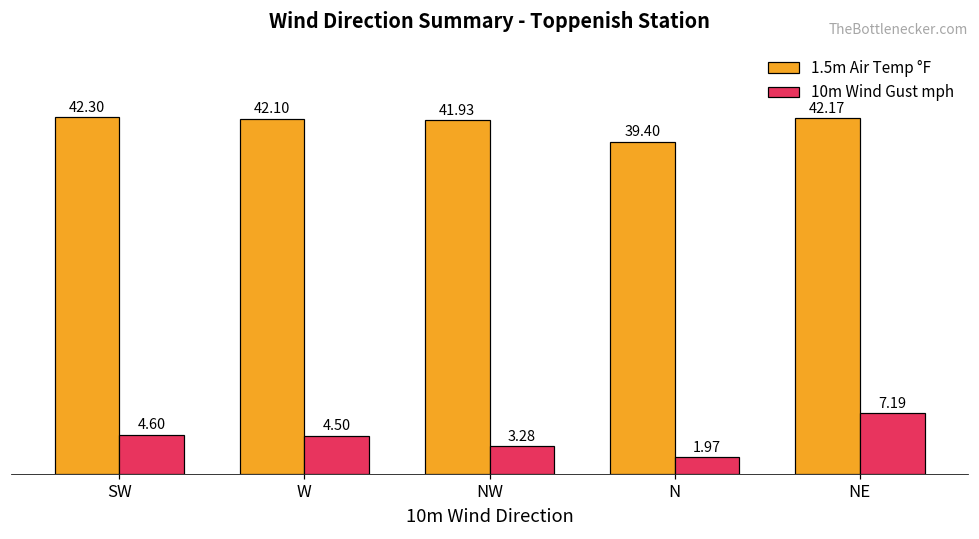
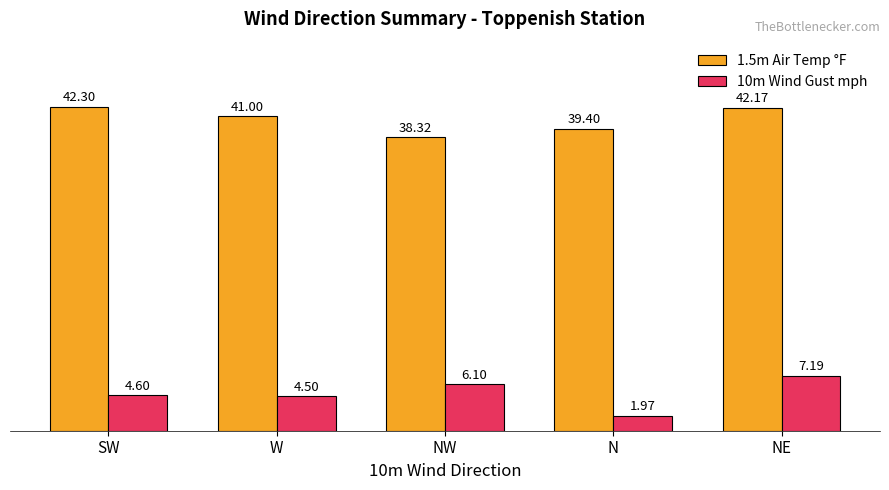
  {
    "1.5m Air Temp °F": {
      "SW": 42.30,
-     "W": 42.10,
-     "NW": 41.93,
+     "W": 41.00,
+     "NW": 38.32,
      "N": 39.40,
      "NE": 42.17
    },
    "10m Wind Gust mph": {
      "SW": 4.60,
      "W": 4.50,
-     "NW": 3.28,
+     "NW": 6.10,
      "N": 1.97,
      "NE": 7.19
    }
  }
